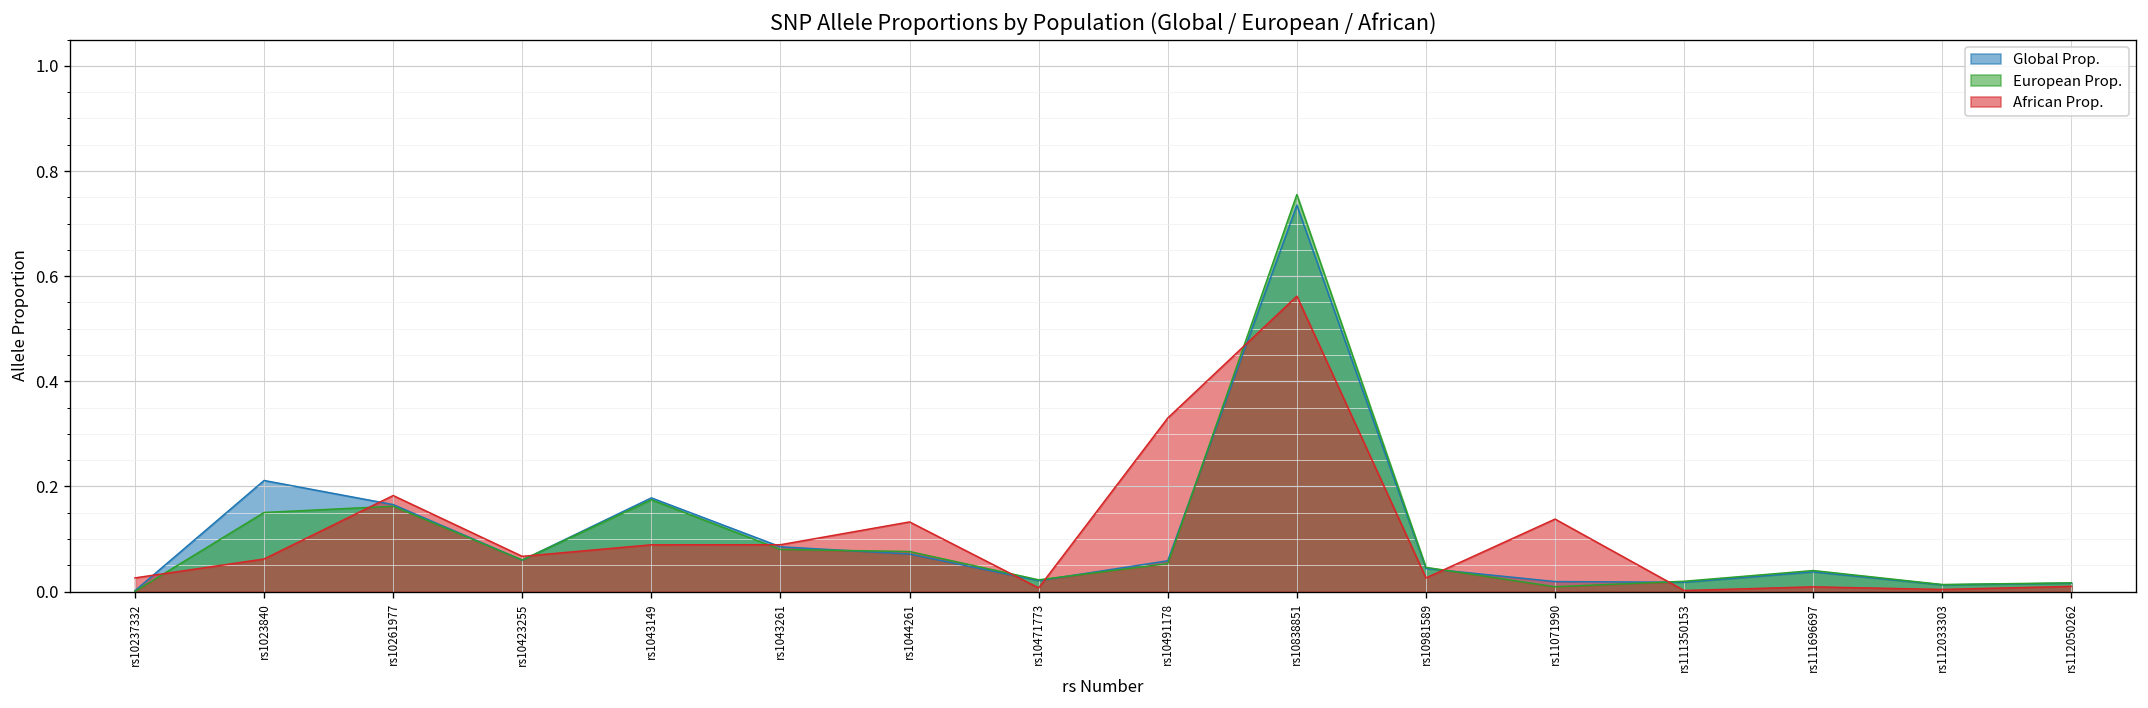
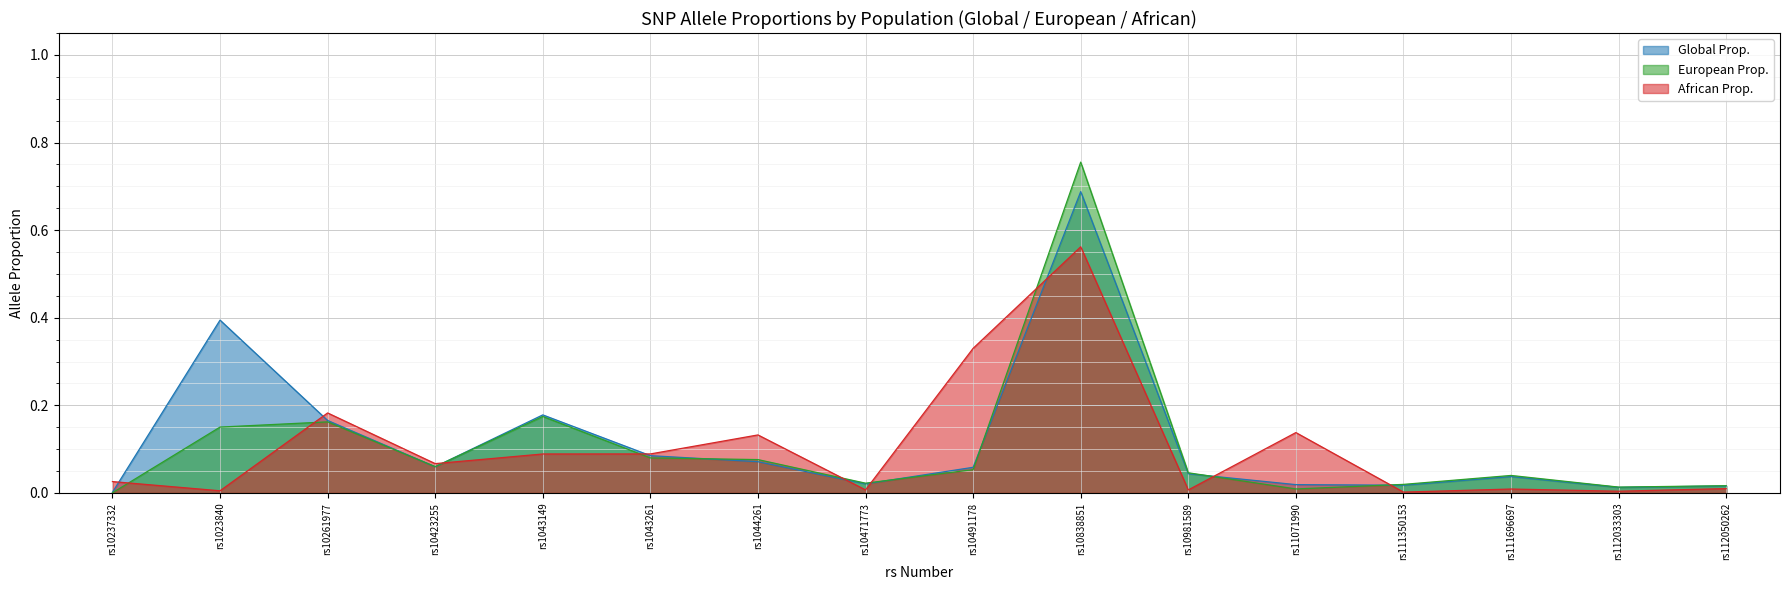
  {
    "Global Prop.": {
-     "rs1023840": 0.21,
-     "rs10838851": 0.74,
+     "rs1023840": 0.39,
+     "rs10838851": 0.69,
      "rs11071990": 0.02
    },
    "European Prop.": {
      "rs1023840": 0.15,
      "rs10838851": 0.76,
      "rs11071990": 0.01
    },
    "African Prop.": {
      "rs10237332": 0.03,
-     "rs1023840": 0.06,
+     "rs1023840": 0.01,
      "rs10261977": 0.18,
      "rs10423255": 0.07,
      "rs1043149": 0.09,
      "rs1044261": 0.13,
      "rs10471773": 0.01,
      "rs10491178": 0.33,
      "rs10838851": 0.56,
-     "rs10981589": 0.03,
+     "rs10981589": 0.01,
      "rs11071990": 0.14,
      "rs111350153": 0.00,
      "rs111696697": 0.01,
      "rs112033303": 0.00,
      "rs112050262": 0.01
    }
  }
